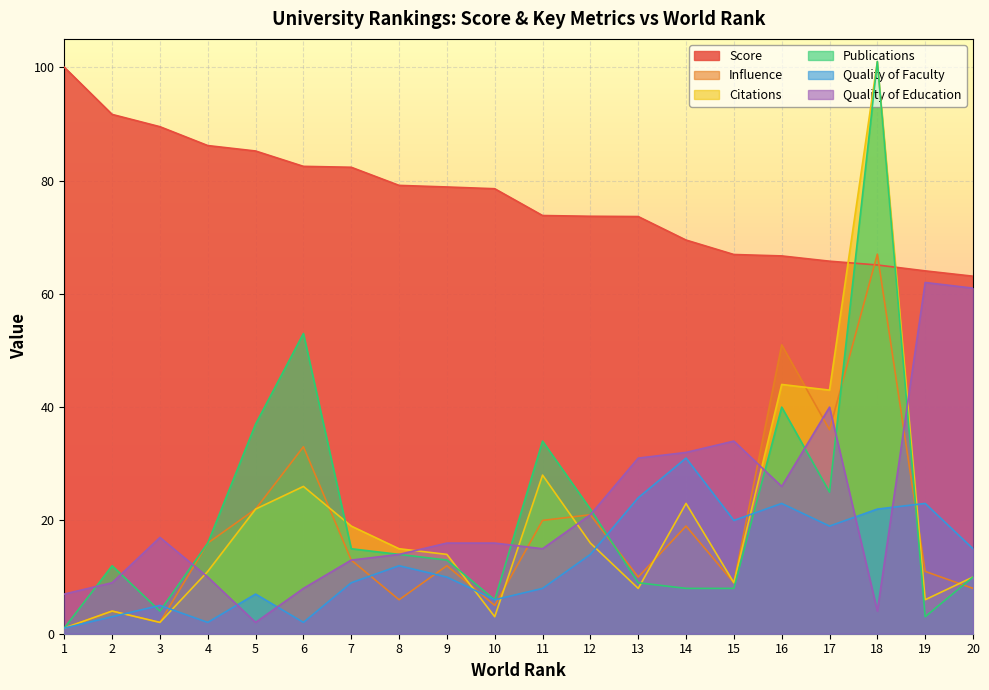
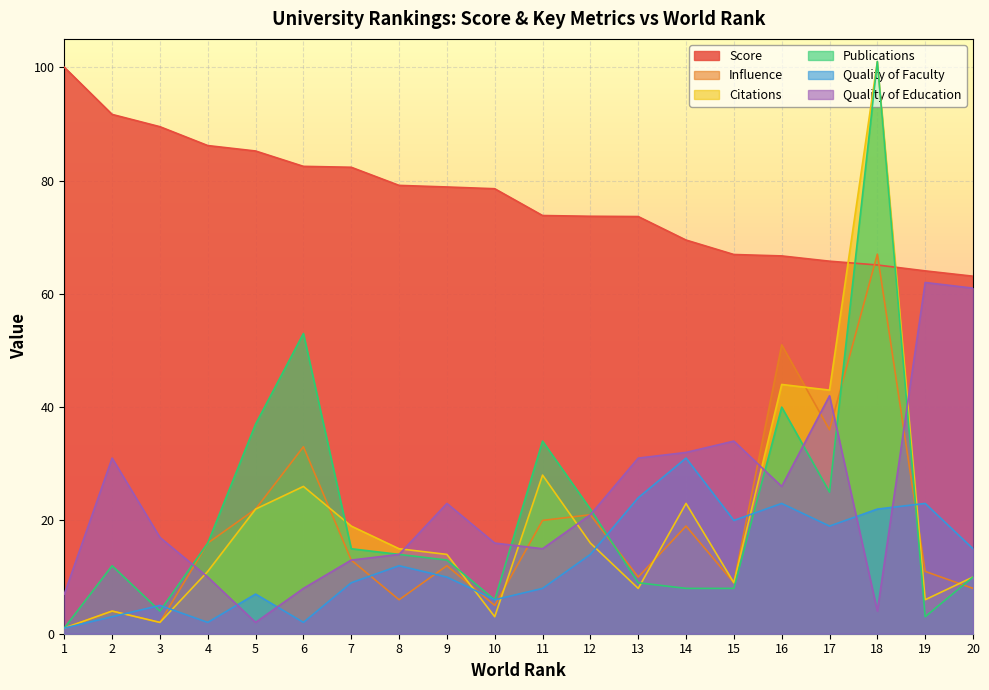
  {
    "Citations": {
      "4": 11,
      "6": 26,
      "7": 19,
      "8": 15,
      "9": 14,
      "10": 3,
      "11": 28,
      "12": 16,
      "13": 8,
      "14": 23,
      "16": 44,
      "17": 43,
      "19": 6
    },
    "Publications": {
      "2": 12,
      "3": 4,
      "5": 37,
      "6": 53,
      "7": 15,
      "9": 13,
      "11": 34,
      "12": 22,
      "13": 9,
      "14": 8,
      "15": 8,
      "16": 40,
      "17": 25,
      "19": 3
    },
    "Quality of Faculty": {
      "2": 3,
      "3": 5,
      "4": 2,
      "5": 7,
      "6": 2,
      "7": 9,
      "8": 12,
      "9": 10,
      "11": 8,
      "12": 14,
      "13": 24,
      "14": 31,
      "15": 20,
      "16": 23,
      "17": 19,
      "18": 22,
      "19": 23,
      "20": 15
    },
    "Quality of Education": {
      "1": 7,
-     "2": 9,
+     "2": 31,
      "3": 17,
      "4": 10,
      "5": 2,
      "6": 8,
-     "9": 16,
+     "9": 23,
      "10": 16,
      "11": 15,
      "13": 31,
      "14": 32,
      "15": 34,
      "16": 26,
-     "17": 40,
+     "17": 42,
      "18": 4,
      "19": 62,
      "20": 61
    }
  }
